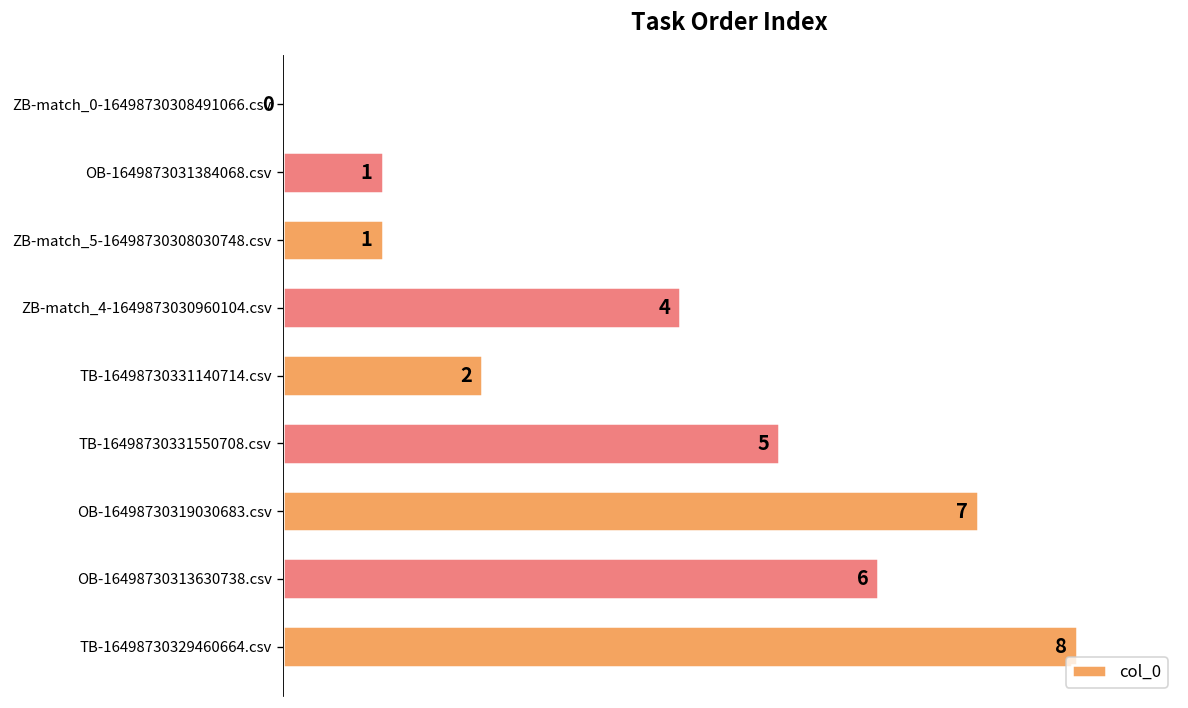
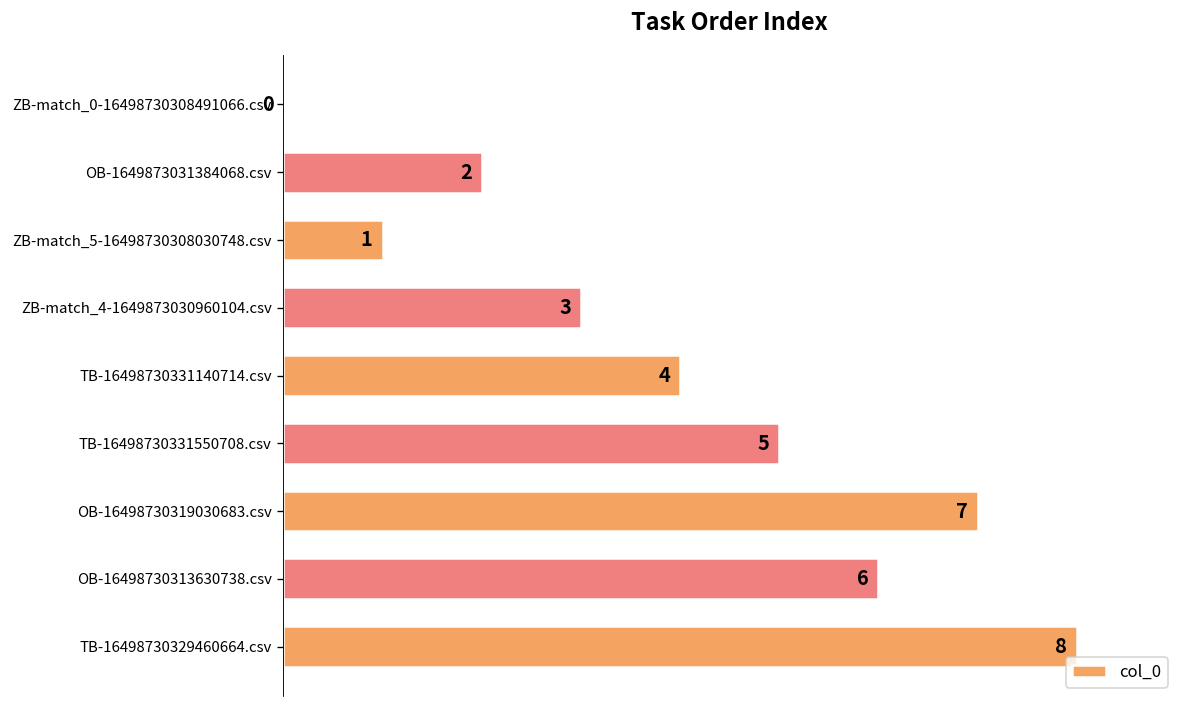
  {
    "ZB-match_0-16498730308491066.csv": 0,
-   "OB-1649873031384068.csv": 1,
+   "OB-1649873031384068.csv": 2,
    "ZB-match_5-16498730308030748.csv": 1,
-   "ZB-match_4-1649873030960104.csv": 4,
-   "TB-16498730331140714.csv": 2,
+   "ZB-match_4-1649873030960104.csv": 3,
+   "TB-16498730331140714.csv": 4,
    "TB-16498730331550708.csv": 5,
    "OB-16498730319030683.csv": 7,
    "OB-16498730313630738.csv": 6,
    "TB-16498730329460664.csv": 8
  }
